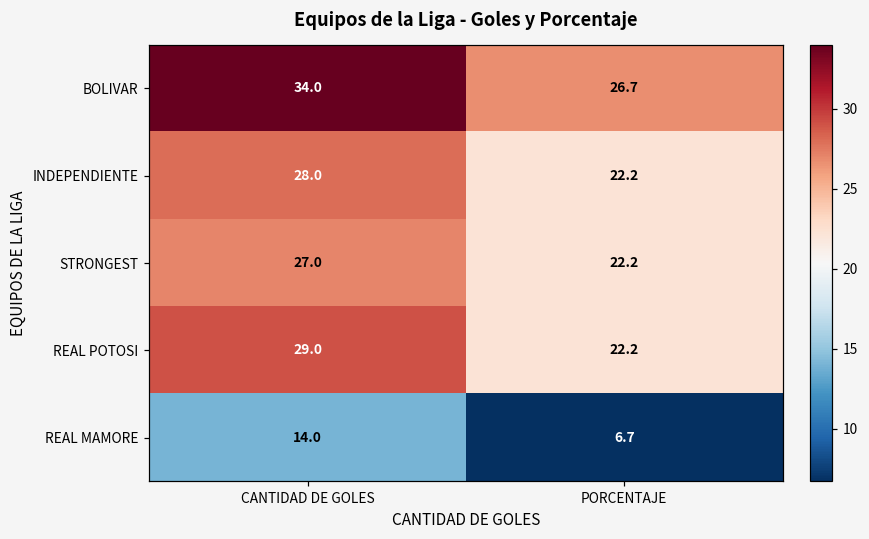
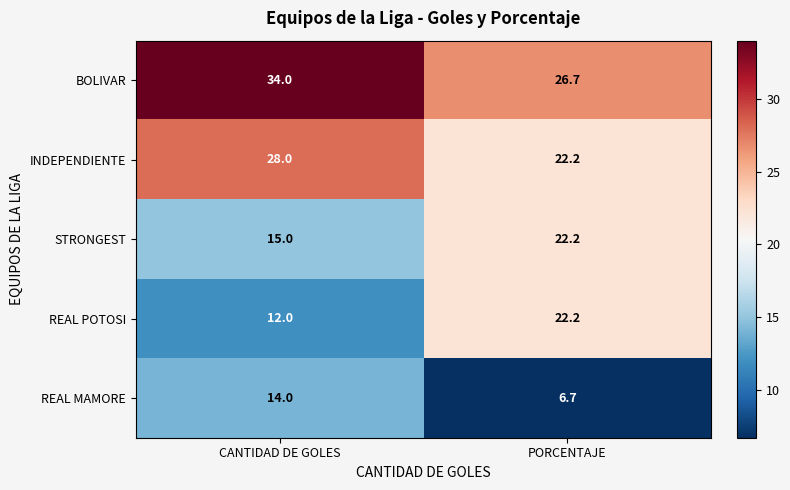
  {
    "BOLIVAR": {
      "CANTIDAD DE GOLES": 34.0,
      "PORCENTAJE": 26.7
    },
    "INDEPENDIENTE": {
      "CANTIDAD DE GOLES": 28.0,
      "PORCENTAJE": 22.2
    },
    "STRONGEST": {
-     "CANTIDAD DE GOLES": 27.0,
+     "CANTIDAD DE GOLES": 15.0,
      "PORCENTAJE": 22.2
    },
    "REAL POTOSI": {
-     "CANTIDAD DE GOLES": 29.0,
+     "CANTIDAD DE GOLES": 12.0,
      "PORCENTAJE": 22.2
    },
    "REAL MAMORE": {
      "CANTIDAD DE GOLES": 14.0,
      "PORCENTAJE": 6.7
    }
  }
